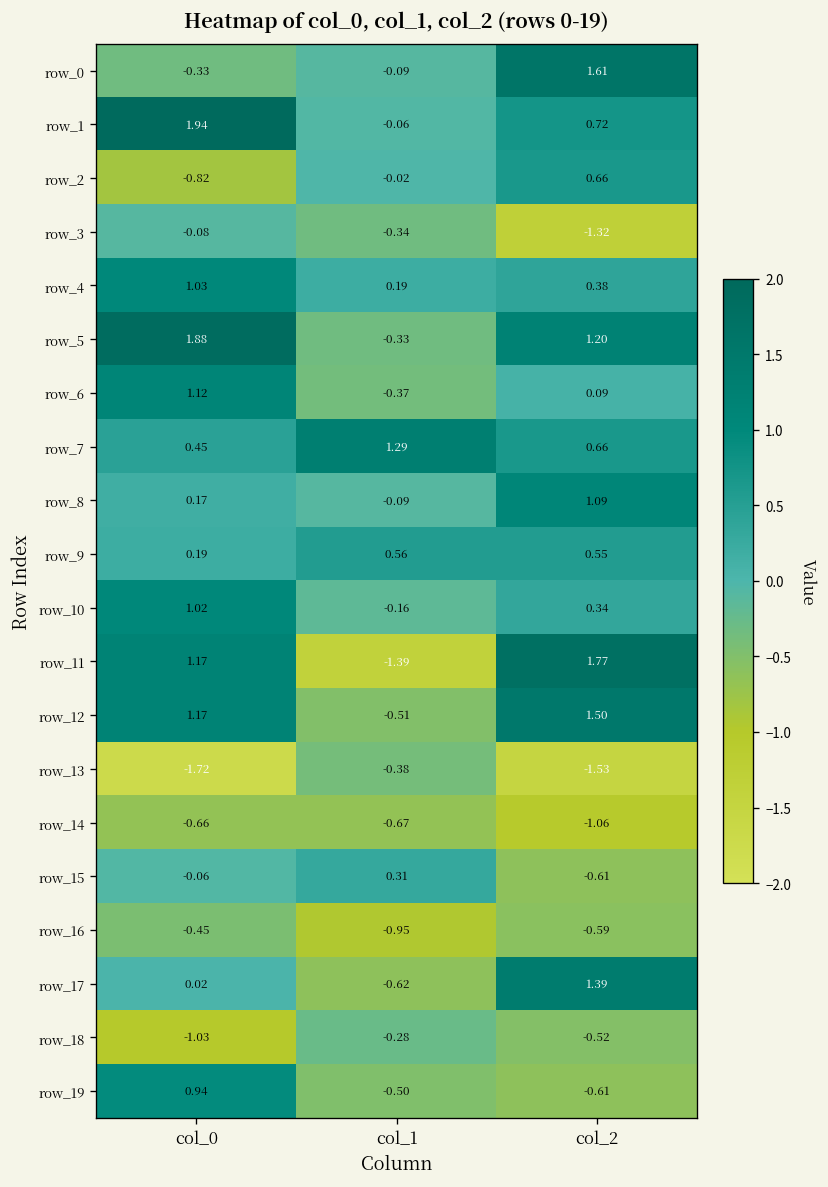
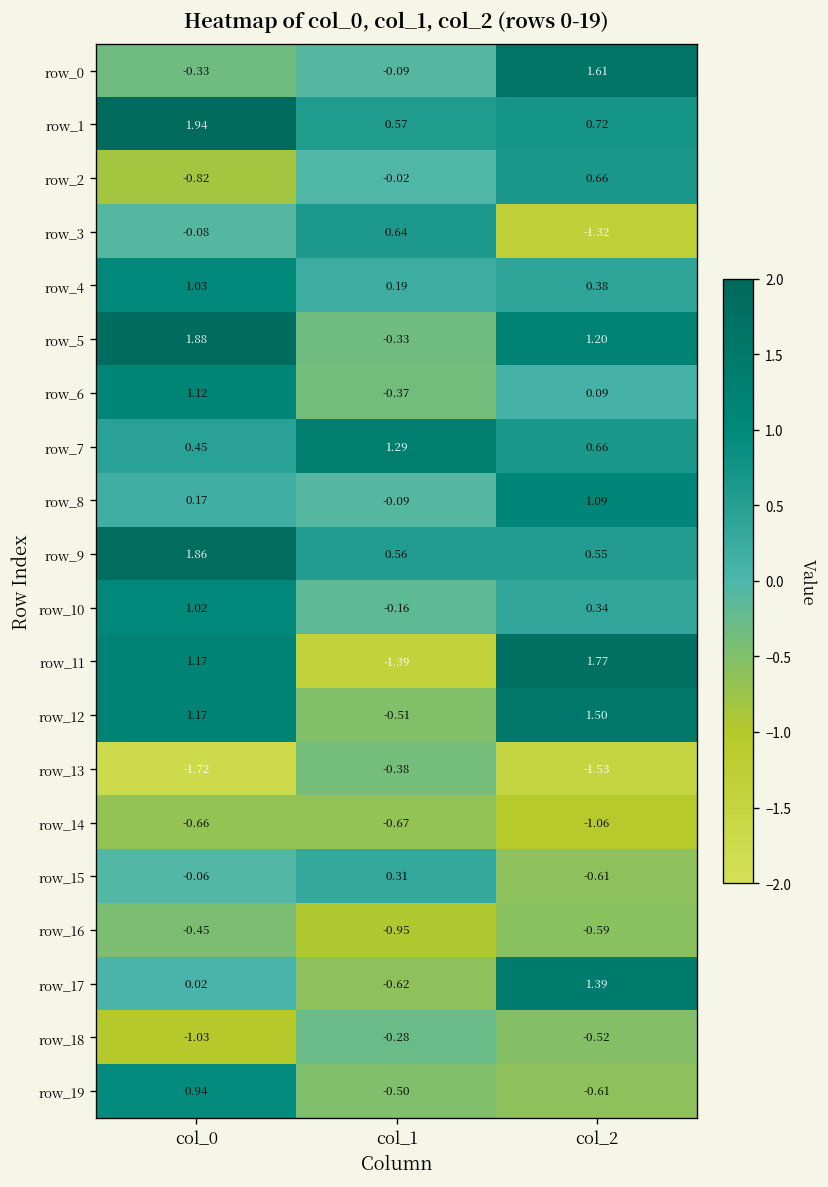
  {
    "row_0": {
      "col_0": -0.33,
      "col_1": -0.09,
      "col_2": 1.61
    },
    "row_1": {
      "col_0": 1.94,
-     "col_1": -0.06,
+     "col_1": 0.57,
      "col_2": 0.72
    },
    "row_2": {
      "col_0": -0.82,
      "col_1": -0.02,
      "col_2": 0.66
    },
    "row_3": {
      "col_0": -0.08,
-     "col_1": -0.34,
+     "col_1": 0.64,
      "col_2": -1.32
    },
    "row_4": {
      "col_0": 1.03,
      "col_1": 0.19,
      "col_2": 0.38
    },
    "row_5": {
      "col_0": 1.88,
      "col_1": -0.33,
      "col_2": 1.20
    },
    "row_6": {
      "col_0": 1.12,
      "col_1": -0.37,
      "col_2": 0.09
    },
    "row_7": {
      "col_0": 0.45,
      "col_1": 1.29,
      "col_2": 0.66
    },
    "row_8": {
      "col_0": 0.17,
      "col_1": -0.09,
      "col_2": 1.09
    },
    "row_9": {
-     "col_0": 0.19,
+     "col_0": 1.86,
      "col_1": 0.56,
      "col_2": 0.55
    },
    "row_10": {
      "col_0": 1.02,
      "col_1": -0.16,
      "col_2": 0.34
    },
    "row_11": {
      "col_0": 1.17,
      "col_1": -1.39,
      "col_2": 1.77
    },
    "row_12": {
      "col_0": 1.17,
      "col_1": -0.51,
      "col_2": 1.50
    },
    "row_13": {
      "col_0": -1.72,
      "col_1": -0.38,
      "col_2": -1.53
    },
    "row_14": {
      "col_0": -0.66,
      "col_1": -0.67,
      "col_2": -1.06
    },
    "row_15": {
      "col_0": -0.06,
      "col_1": 0.31,
      "col_2": -0.61
    },
    "row_16": {
      "col_0": -0.45,
      "col_1": -0.95,
      "col_2": -0.59
    },
    "row_17": {
      "col_0": 0.02,
      "col_1": -0.62,
      "col_2": 1.39
    },
    "row_18": {
      "col_0": -1.03,
      "col_1": -0.28,
      "col_2": -0.52
    },
    "row_19": {
      "col_0": 0.94,
      "col_1": -0.50,
      "col_2": -0.61
    }
  }
